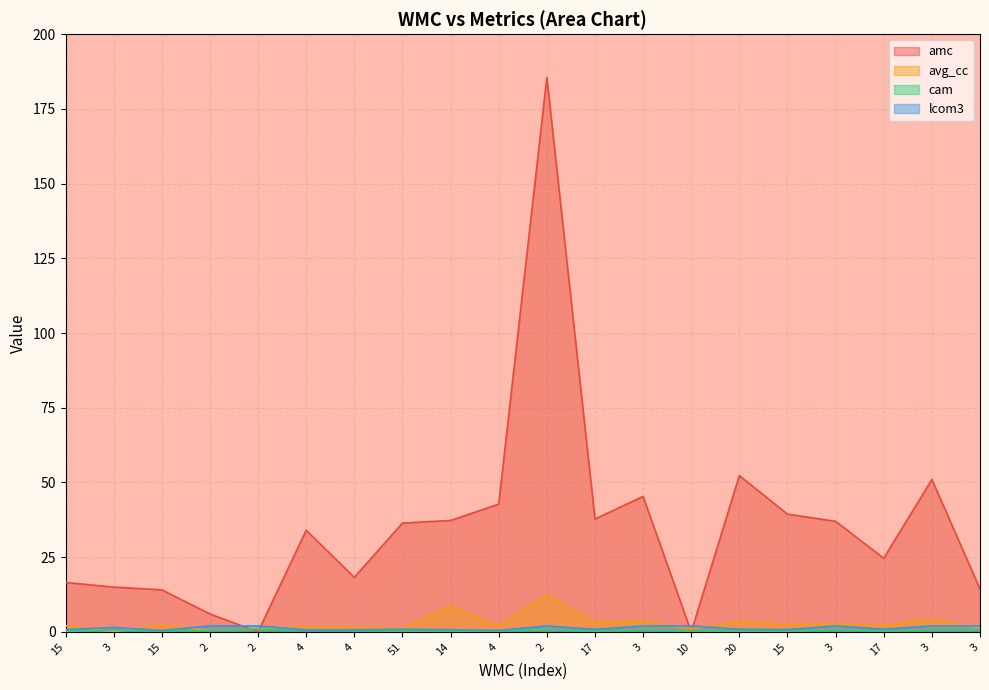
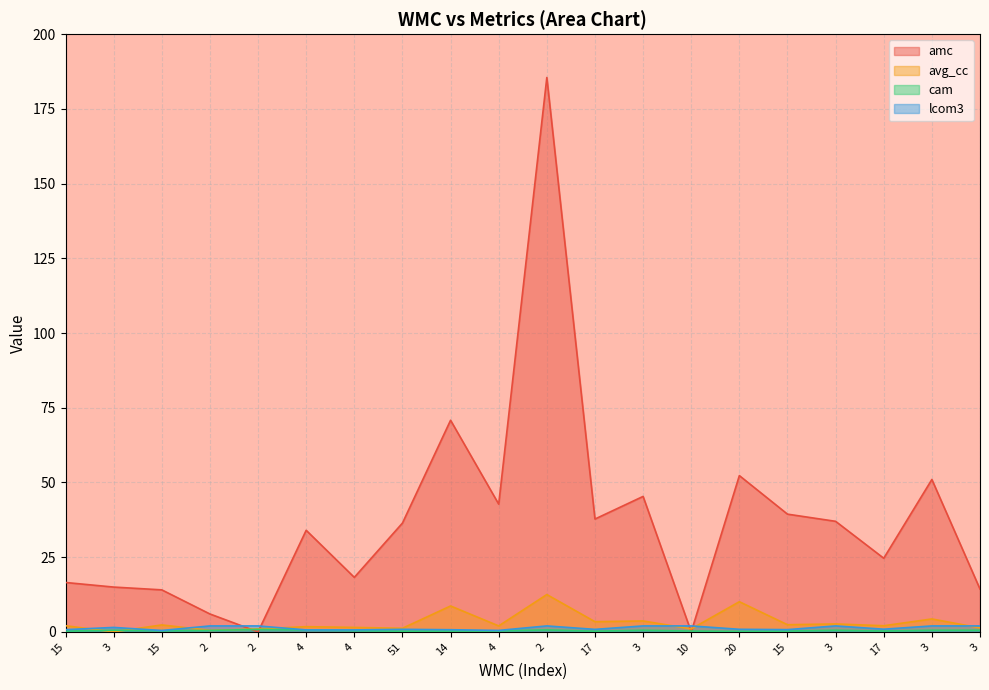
  {
    "amc": {
      "51": 36,
-     "14": 37,
+     "14": 71,
      "20": 52
    },
    "avg_cc": {
      "14": 9,
-     "20": 4
+     "20": 10
    },
    "lcom3": {
      "10": 2
    }
  }
